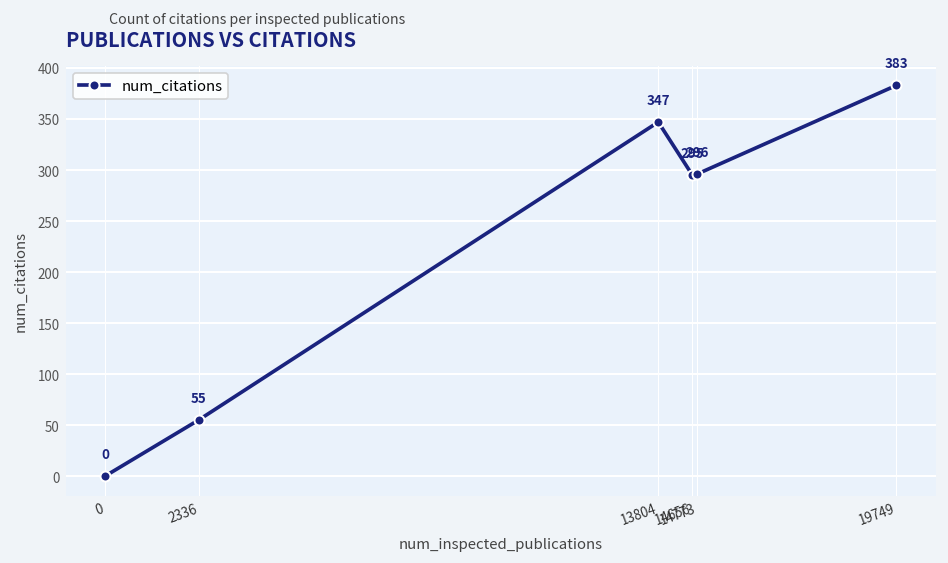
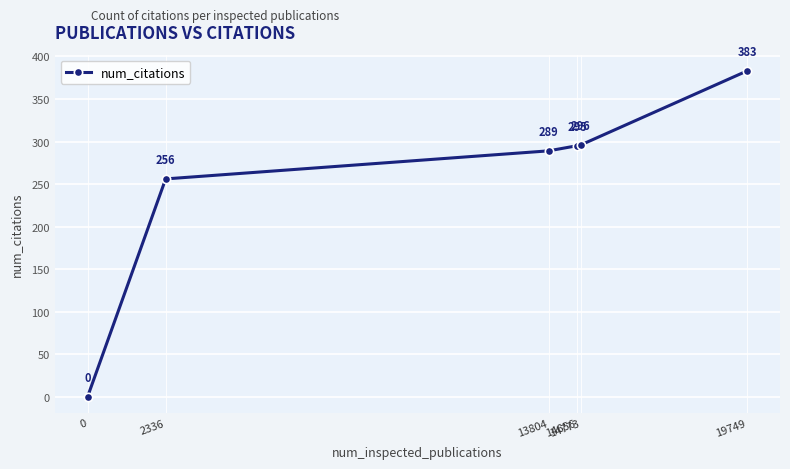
  {
    "0": 0,
-   "2336": 55,
-   "13804": 347,
+   "2336": 256,
+   "13804": 289,
    "19749": 383
  }
